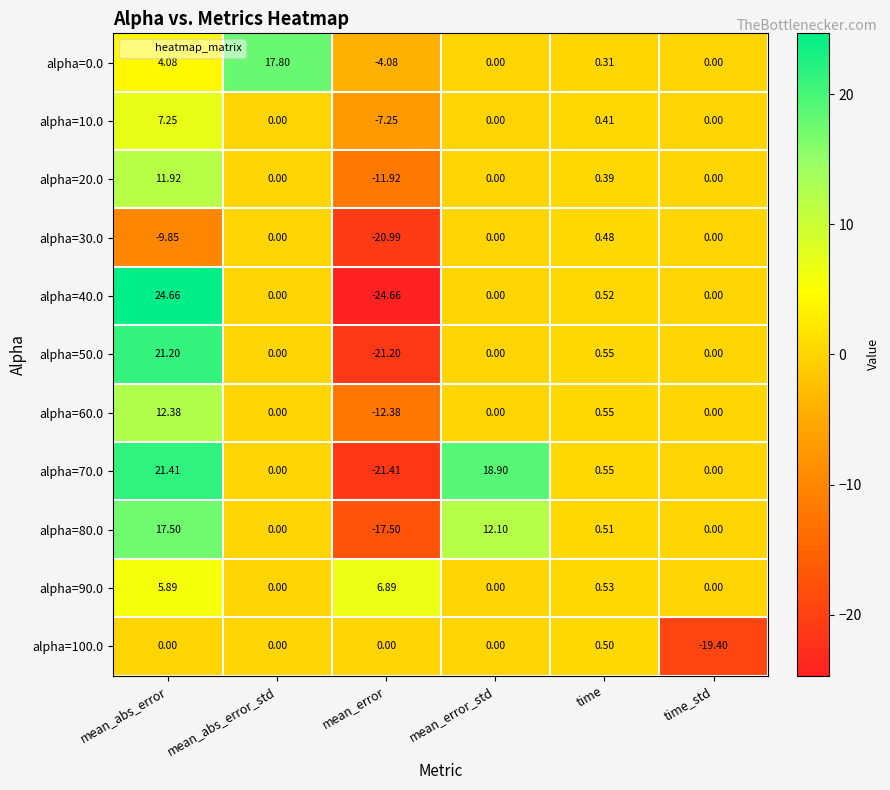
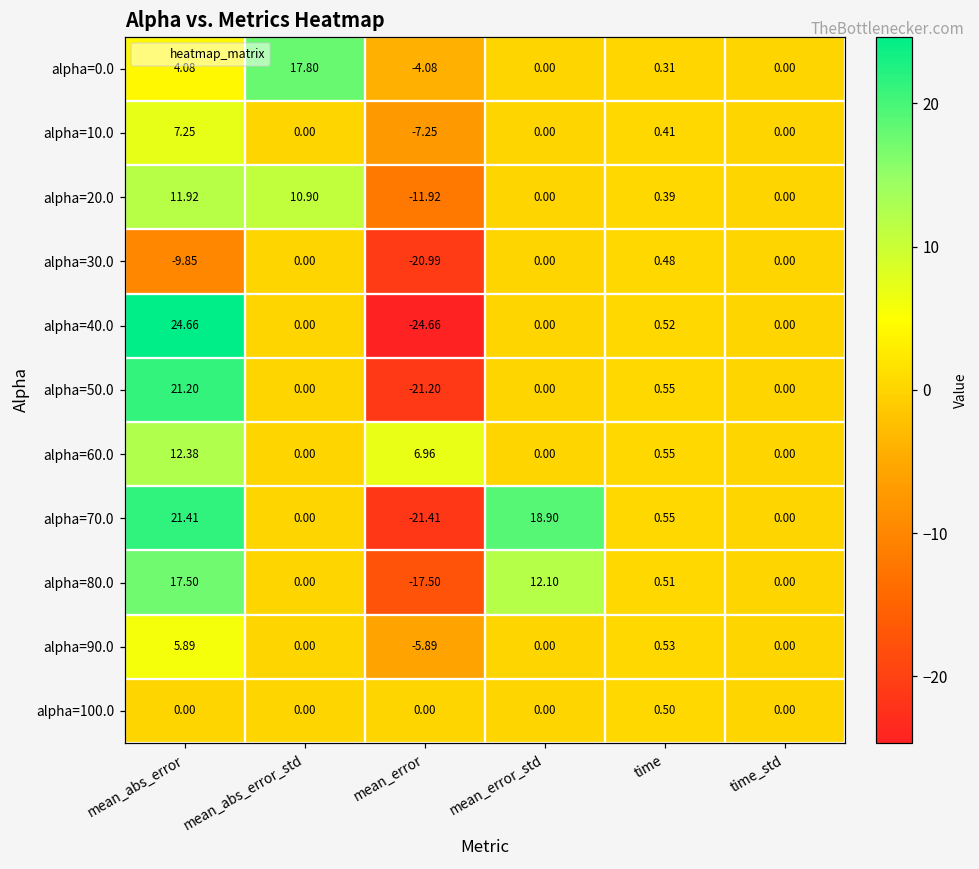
  {
    "alpha=0.0": {
      "mean_abs_error_std": 17.80,
      "mean_error": -4.08,
      "mean_error_std": 0.00,
      "time": 0.31,
      "time_std": 0.00
    },
    "alpha=10.0": {
      "mean_abs_error": 7.25,
      "mean_abs_error_std": 0.00,
      "mean_error": -7.25,
      "mean_error_std": 0.00,
      "time": 0.41,
      "time_std": 0.00
    },
    "alpha=20.0": {
      "mean_abs_error": 11.92,
-     "mean_abs_error_std": 0.00,
+     "mean_abs_error_std": 10.90,
      "mean_error": -11.92,
      "mean_error_std": 0.00,
      "time": 0.39,
      "time_std": 0.00
    },
    "alpha=30.0": {
      "mean_abs_error": -9.85,
      "mean_abs_error_std": 0.00,
      "mean_error": -20.99,
      "mean_error_std": 0.00,
      "time": 0.48,
      "time_std": 0.00
    },
    "alpha=40.0": {
      "mean_abs_error": 24.66,
      "mean_abs_error_std": 0.00,
      "mean_error": -24.66,
      "mean_error_std": 0.00,
      "time": 0.52,
      "time_std": 0.00
    },
    "alpha=50.0": {
      "mean_abs_error": 21.20,
      "mean_abs_error_std": 0.00,
      "mean_error": -21.20,
      "mean_error_std": 0.00,
      "time": 0.55,
      "time_std": 0.00
    },
    "alpha=60.0": {
      "mean_abs_error": 12.38,
      "mean_abs_error_std": 0.00,
-     "mean_error": -12.38,
+     "mean_error": 6.96,
      "mean_error_std": 0.00,
      "time": 0.55,
      "time_std": 0.00
    },
    "alpha=70.0": {
      "mean_abs_error": 21.41,
      "mean_abs_error_std": 0.00,
      "mean_error": -21.41,
      "mean_error_std": 18.90,
      "time": 0.55,
      "time_std": 0.00
    },
    "alpha=80.0": {
      "mean_abs_error": 17.50,
      "mean_abs_error_std": 0.00,
      "mean_error": -17.50,
      "mean_error_std": 12.10,
      "time": 0.51,
      "time_std": 0.00
    },
    "alpha=90.0": {
      "mean_abs_error": 5.89,
      "mean_abs_error_std": 0.00,
-     "mean_error": 6.89,
+     "mean_error": -5.89,
      "mean_error_std": 0.00,
      "time": 0.53,
      "time_std": 0.00
    },
    "alpha=100.0": {
      "mean_abs_error": 0.00,
      "mean_abs_error_std": 0.00,
      "mean_error": 0.00,
      "mean_error_std": 0.00,
      "time": 0.50,
-     "time_std": -19.40
+     "time_std": 0.00
    }
  }
